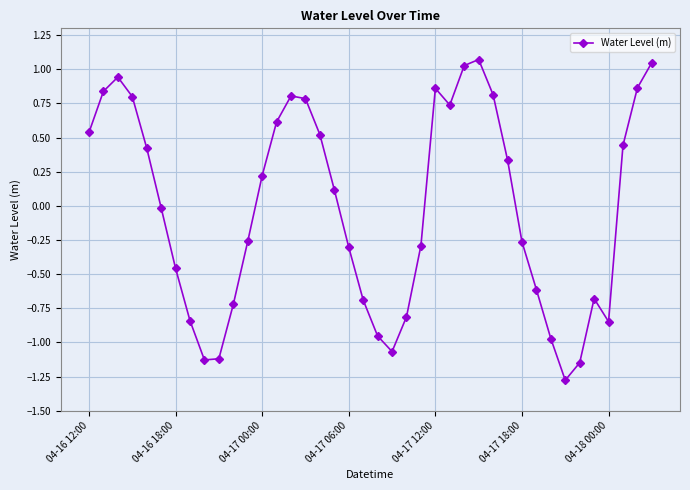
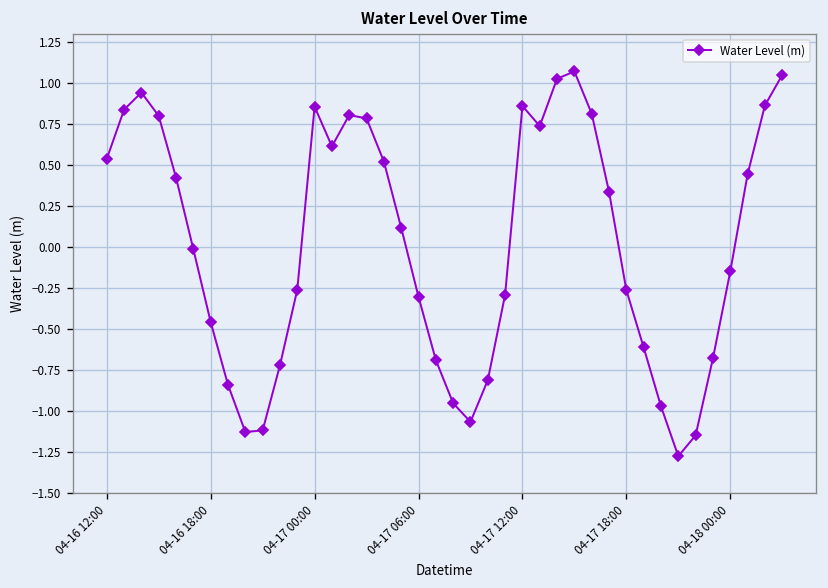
  {
    "04-16 12:00": 0.54,
    "04-16 18:00": -0.46,
-   "04-17 00:00": 0.22,
+   "04-17 00:00": 0.86,
    "04-17 06:00": -0.30,
    "04-17 12:00": 0.86,
    "04-17 18:00": -0.26,
-   "04-18 00:00": -0.85
+   "04-18 00:00": -0.15
  }
